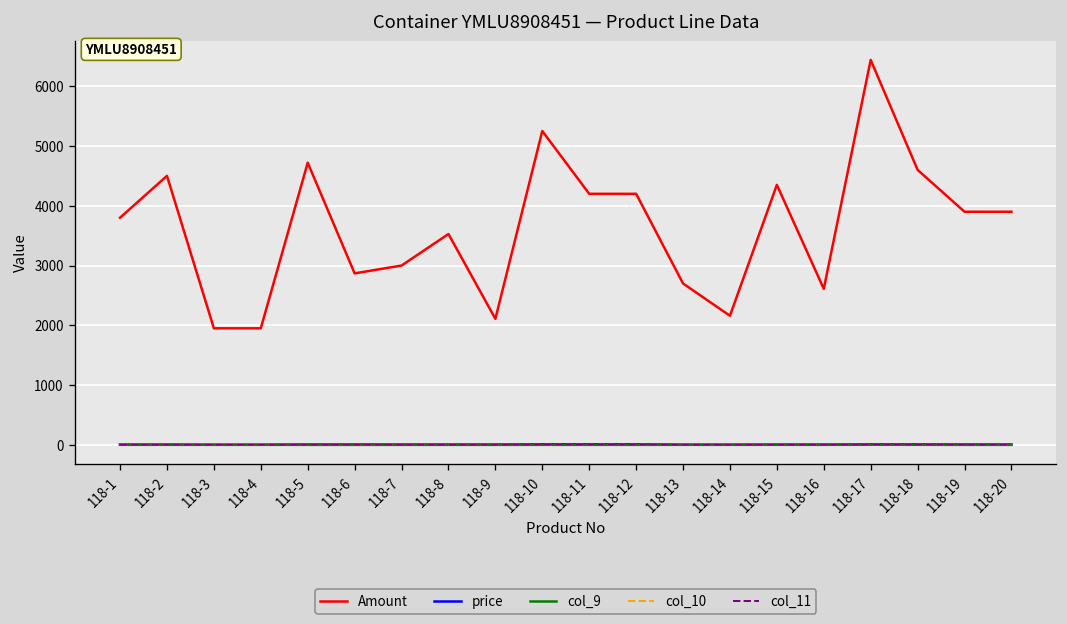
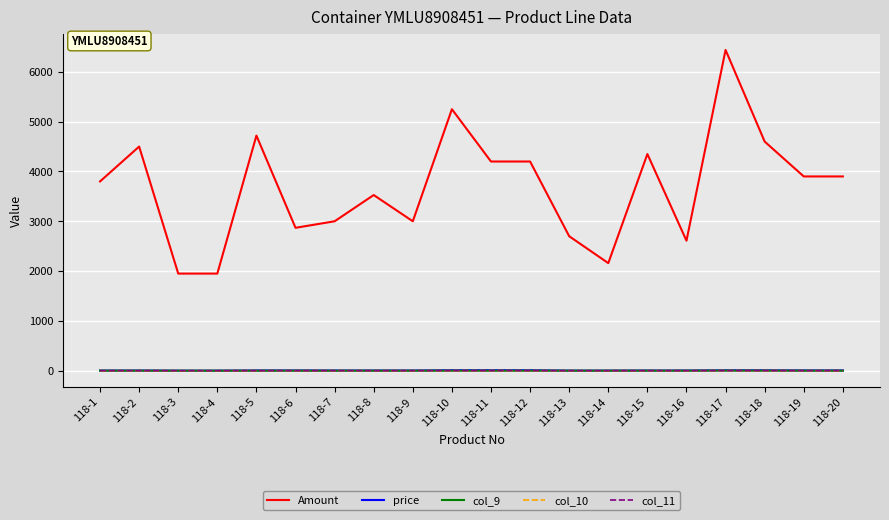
  {
    "Amount": {
      "118-1": 3800,
      "118-2": 4500,
      "118-3": 2000,
      "118-4": 2000,
      "118-5": 4700,
      "118-6": 2900,
      "118-7": 3000,
      "118-8": 3500,
-     "118-9": 2100,
+     "118-9": 3000,
      "118-10": 5300,
      "118-11": 4200,
      "118-12": 4200,
      "118-13": 2700,
      "118-14": 2200,
      "118-15": 4400,
      "118-16": 2600,
      "118-17": 6400,
      "118-18": 4600,
      "118-19": 3900,
      "118-20": 3900
    }
  }
